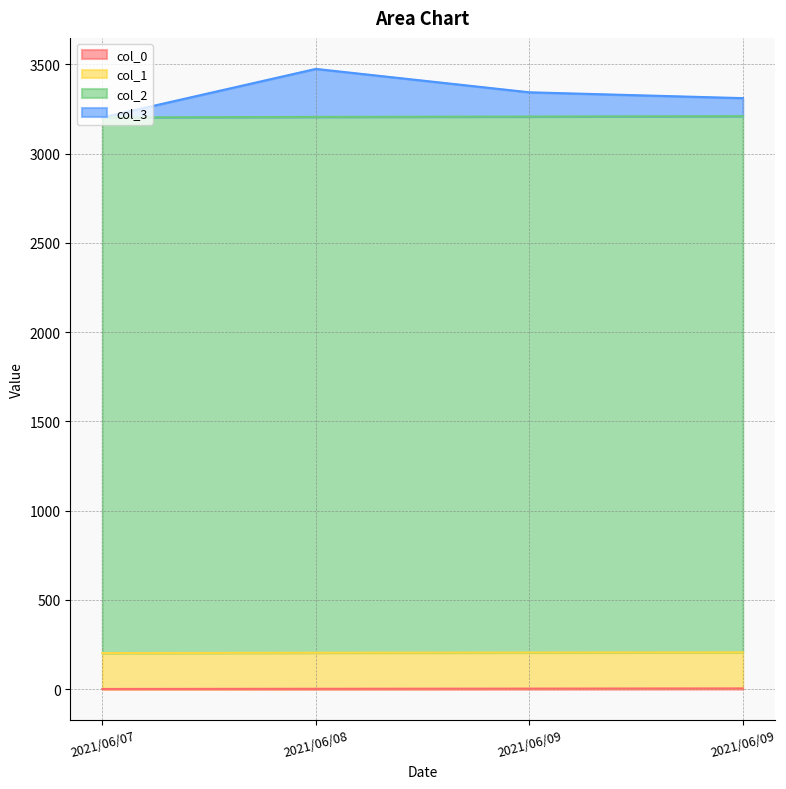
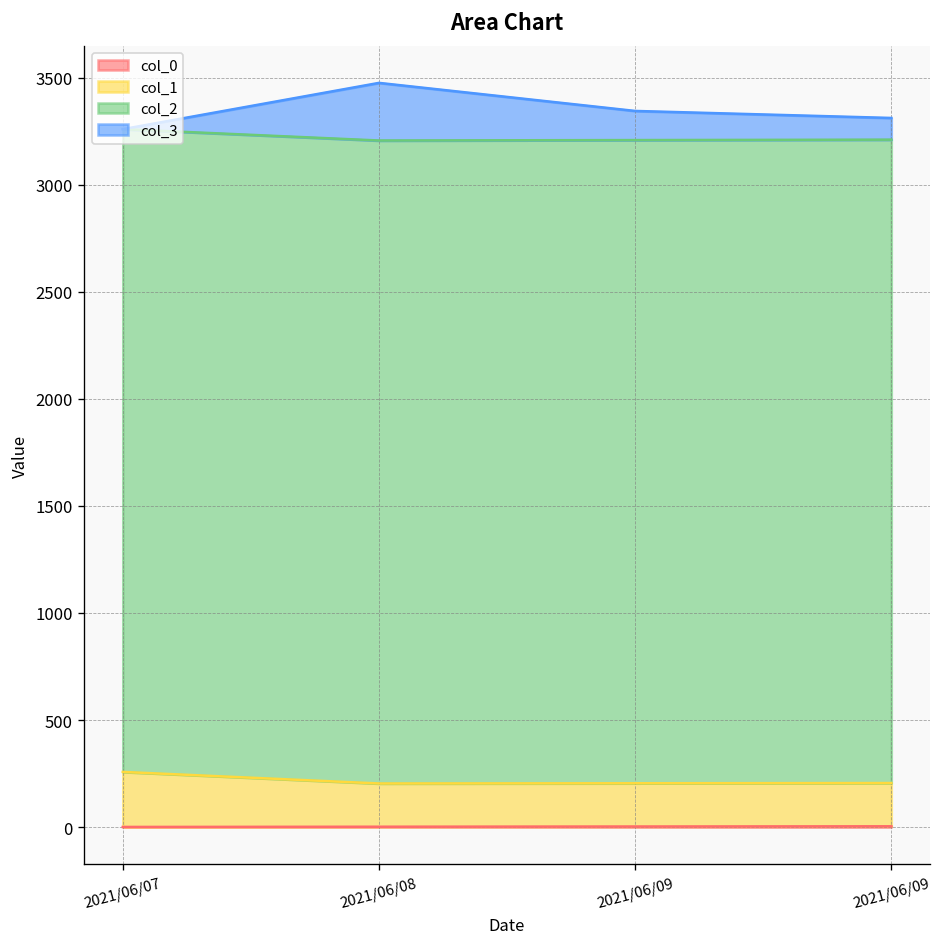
  {
    "col_0": {
      "2021/06/07": 0,
      "2021/06/08": 0
    },
    "col_1": {
-     "2021/06/07": 200,
+     "2021/06/07": 260,
      "2021/06/08": 200
    },
    "col_2": {
      "2021/06/08": 3000
    },
    "col_3": {
      "2021/06/08": 270
    }
  }
